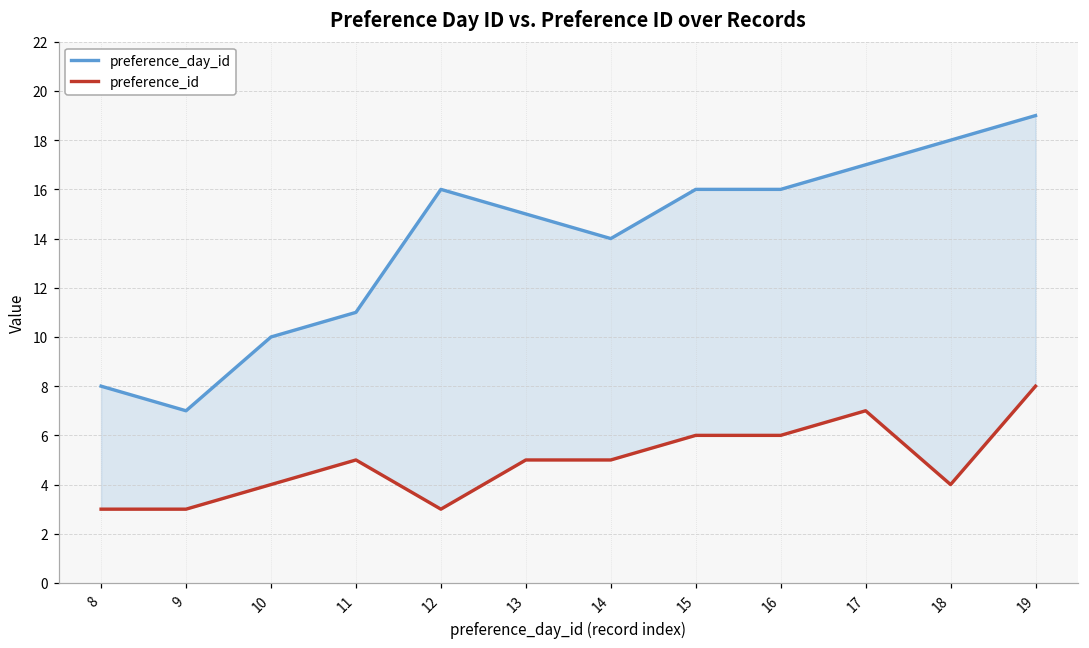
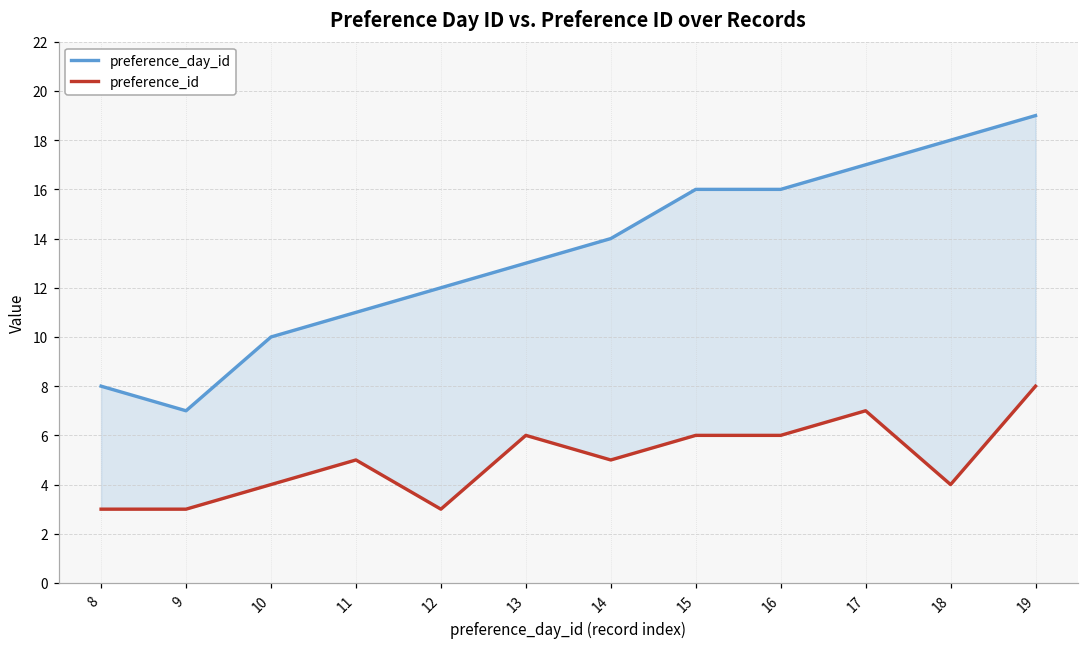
  {
    "preference_day_id": {
      "8": 8,
      "9": 7,
      "10": 10,
      "11": 11,
-     "12": 16,
-     "13": 15,
+     "12": 12,
+     "13": 13,
      "14": 14,
      "15": 16,
      "16": 16,
      "17": 17,
      "18": 18,
      "19": 19
    },
    "preference_id": {
      "8": 3,
      "9": 3,
      "10": 4,
      "11": 5,
      "12": 3,
-     "13": 5,
+     "13": 6,
      "14": 5,
      "15": 6,
      "16": 6,
      "17": 7,
      "18": 4,
      "19": 8
    }
  }
